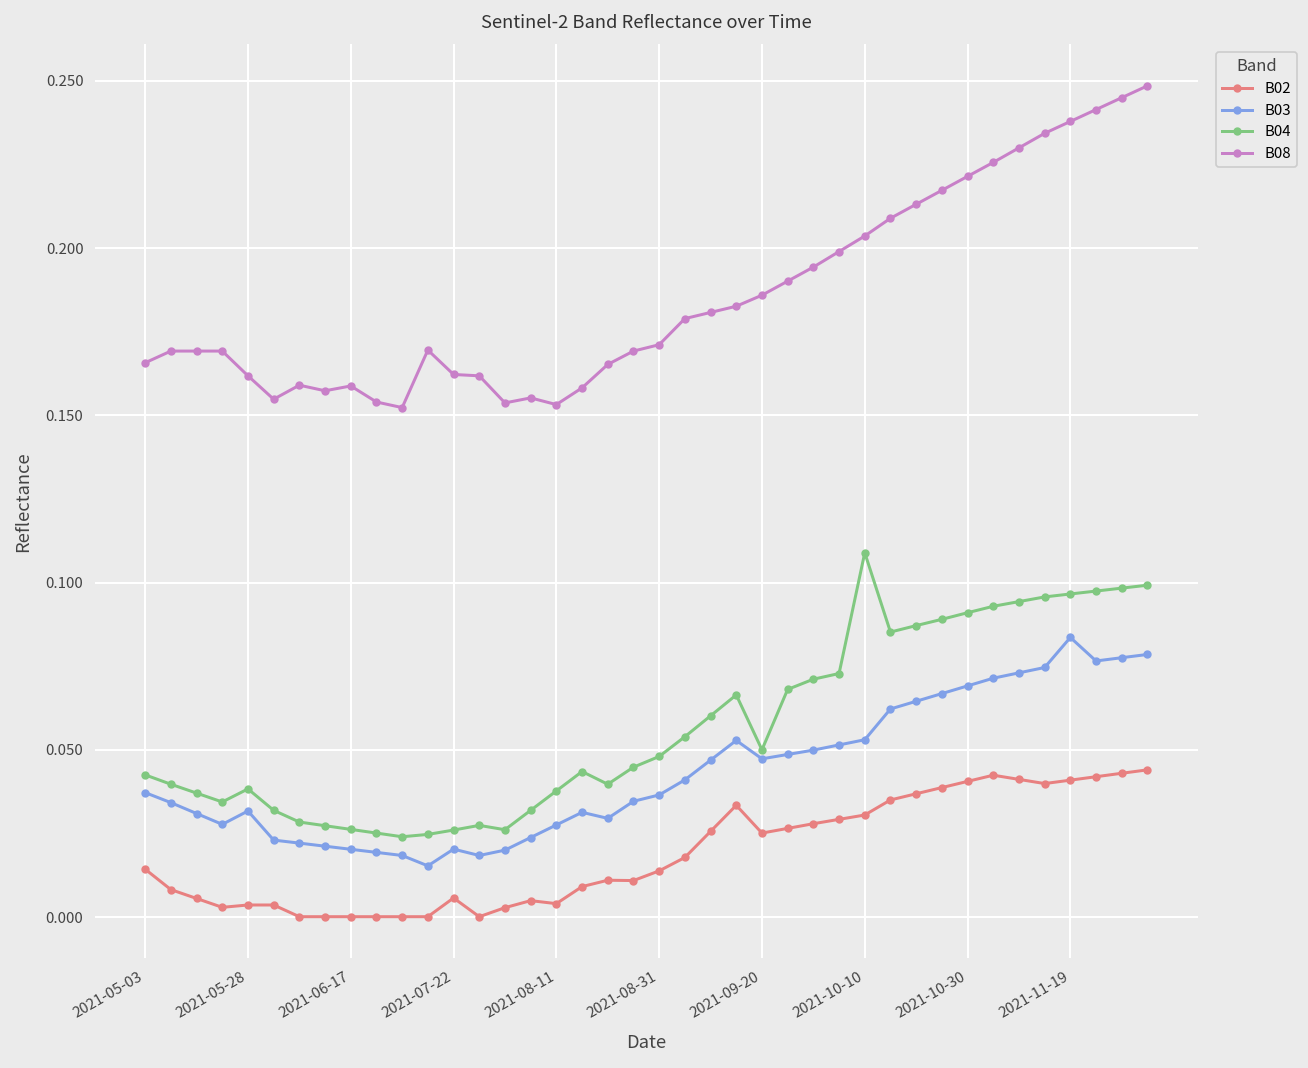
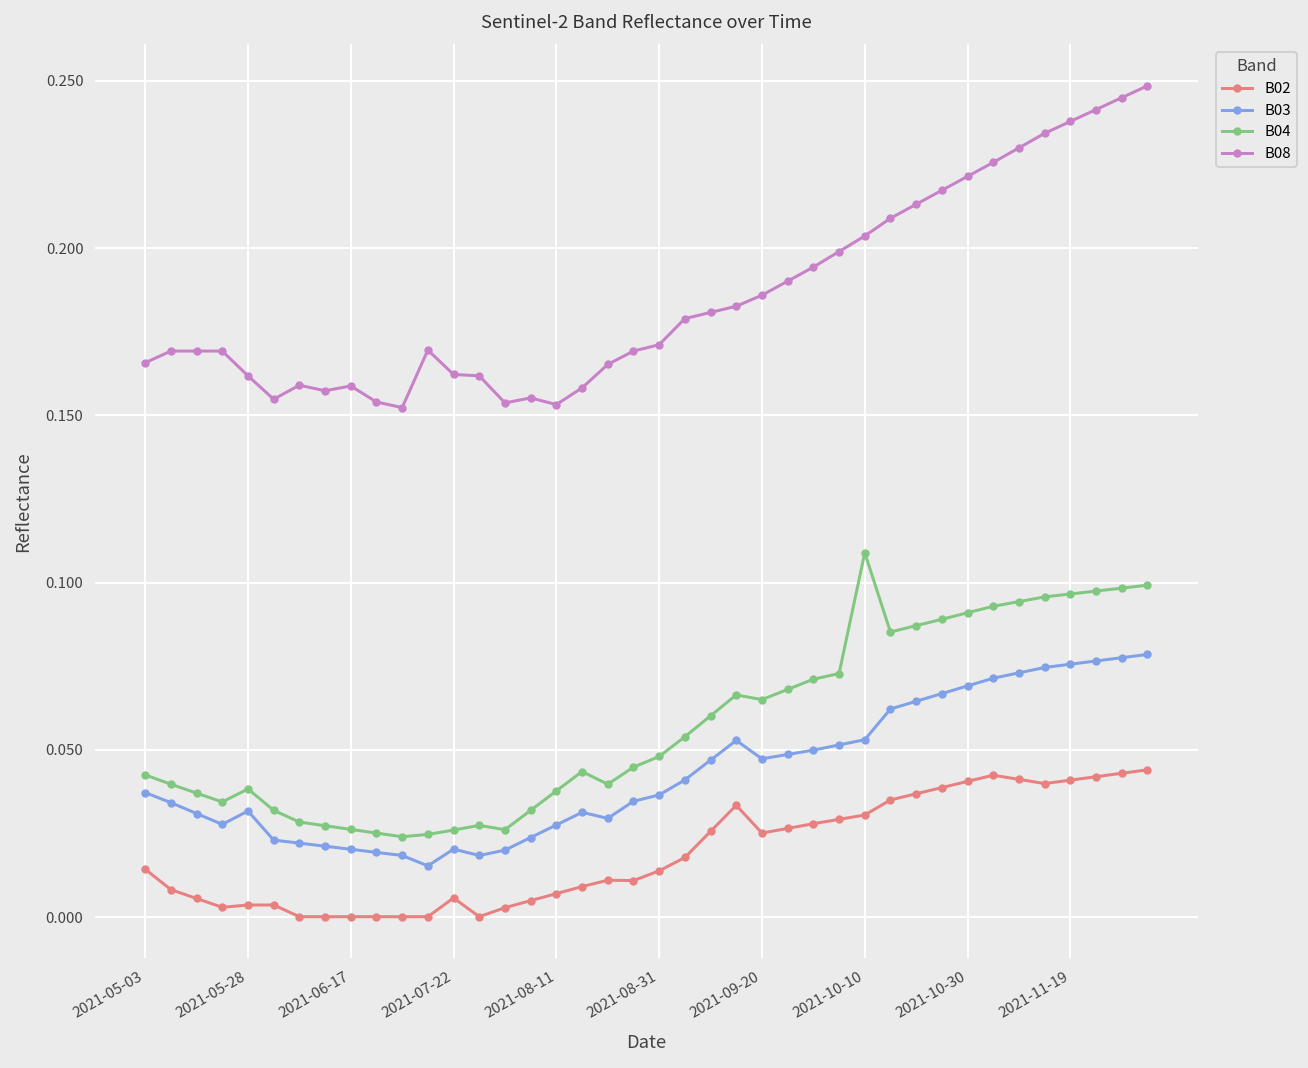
  {
    "B02": {
      "2021-05-03": 0.014,
      "2021-05-28": 0.004,
      "2021-06-17": 0.000,
      "2021-07-22": 0.006,
-     "2021-08-11": 0.004,
+     "2021-08-11": 0.007,
      "2021-08-31": 0.014,
      "2021-09-20": 0.025,
      "2021-10-10": 0.031,
      "2021-10-30": 0.041,
      "2021-11-19": 0.041
    },
    "B03": {
      "2021-05-03": 0.037,
      "2021-05-28": 0.032,
      "2021-06-17": 0.020,
      "2021-07-22": 0.020,
      "2021-08-11": 0.028,
      "2021-08-31": 0.037,
      "2021-09-20": 0.047,
      "2021-10-10": 0.053,
      "2021-10-30": 0.069,
-     "2021-11-19": 0.084
+     "2021-11-19": 0.076
    },
    "B04": {
      "2021-05-03": 0.043,
      "2021-05-28": 0.038,
      "2021-06-17": 0.026,
      "2021-07-22": 0.026,
      "2021-08-11": 0.038,
      "2021-08-31": 0.048,
-     "2021-09-20": 0.050,
+     "2021-09-20": 0.065,
      "2021-10-10": 0.109,
      "2021-10-30": 0.091,
      "2021-11-19": 0.097
    },
    "B08": {
      "2021-05-03": 0.166,
      "2021-05-28": 0.162,
      "2021-06-17": 0.159,
      "2021-07-22": 0.162,
      "2021-08-11": 0.153,
      "2021-08-31": 0.171,
      "2021-09-20": 0.186,
      "2021-10-10": 0.204,
      "2021-10-30": 0.221,
      "2021-11-19": 0.238
    }
  }
